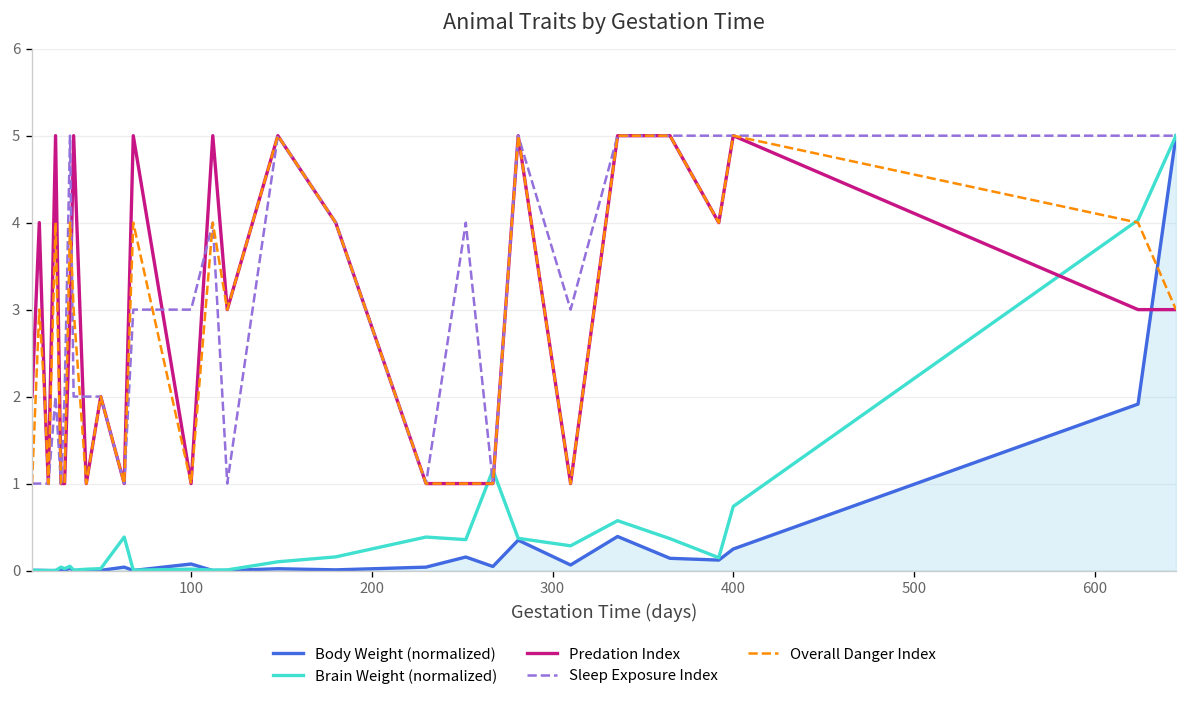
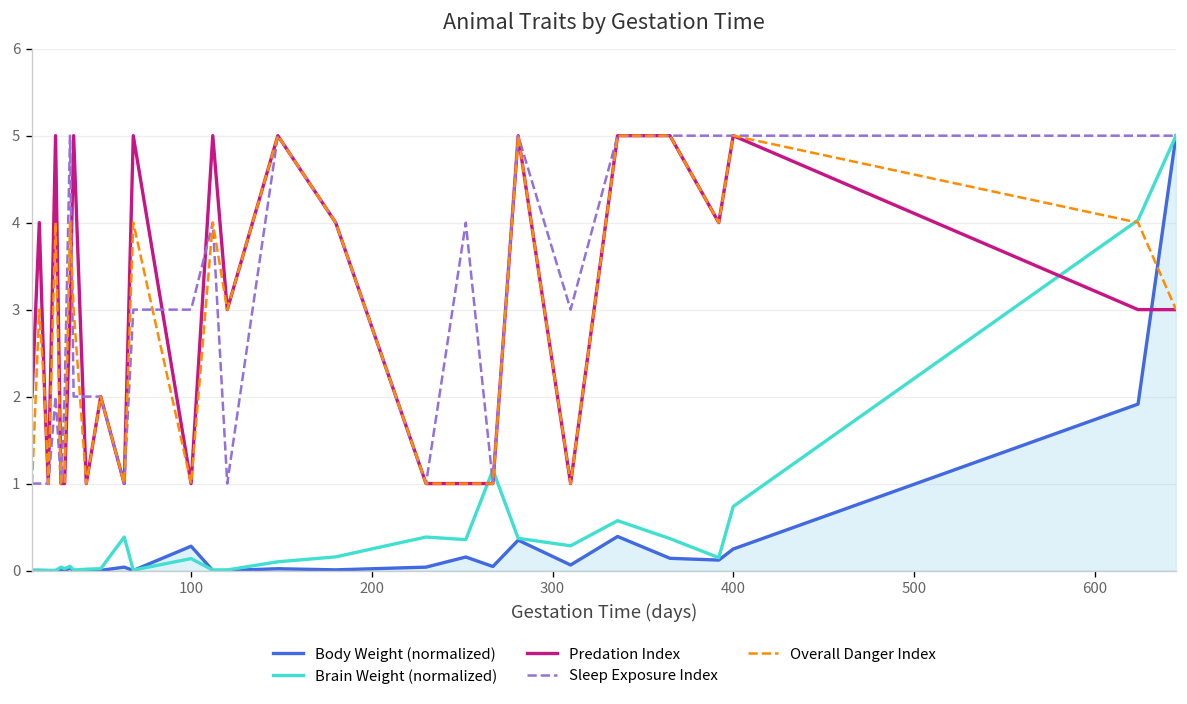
  {
    "Body Weight (normalized)": {
-     "100": 0.1,
+     "100": 0.3,
      "400": 0.2
    },
    "Brain Weight (normalized)": {
-     "100": 0.0,
+     "100": 0.1,
      "400": 0.7
    },
    "Sleep Exposure Index": {
      "100": 3.0
    }
  }
